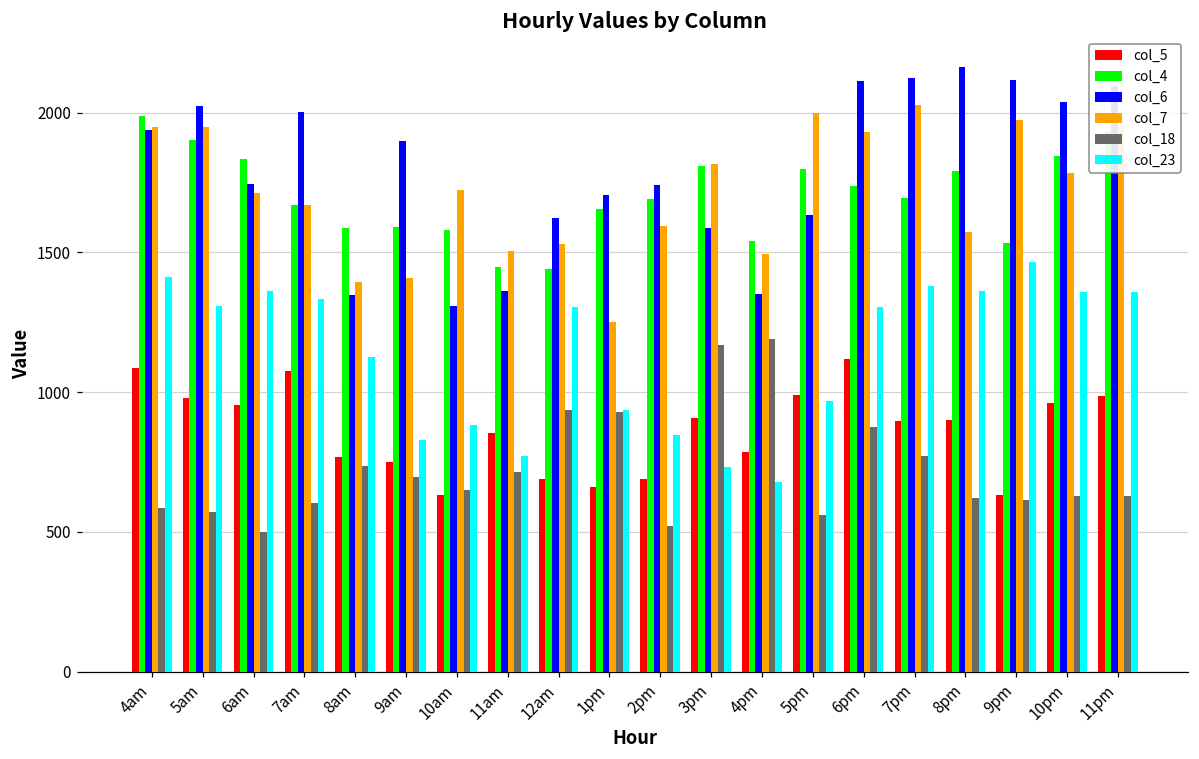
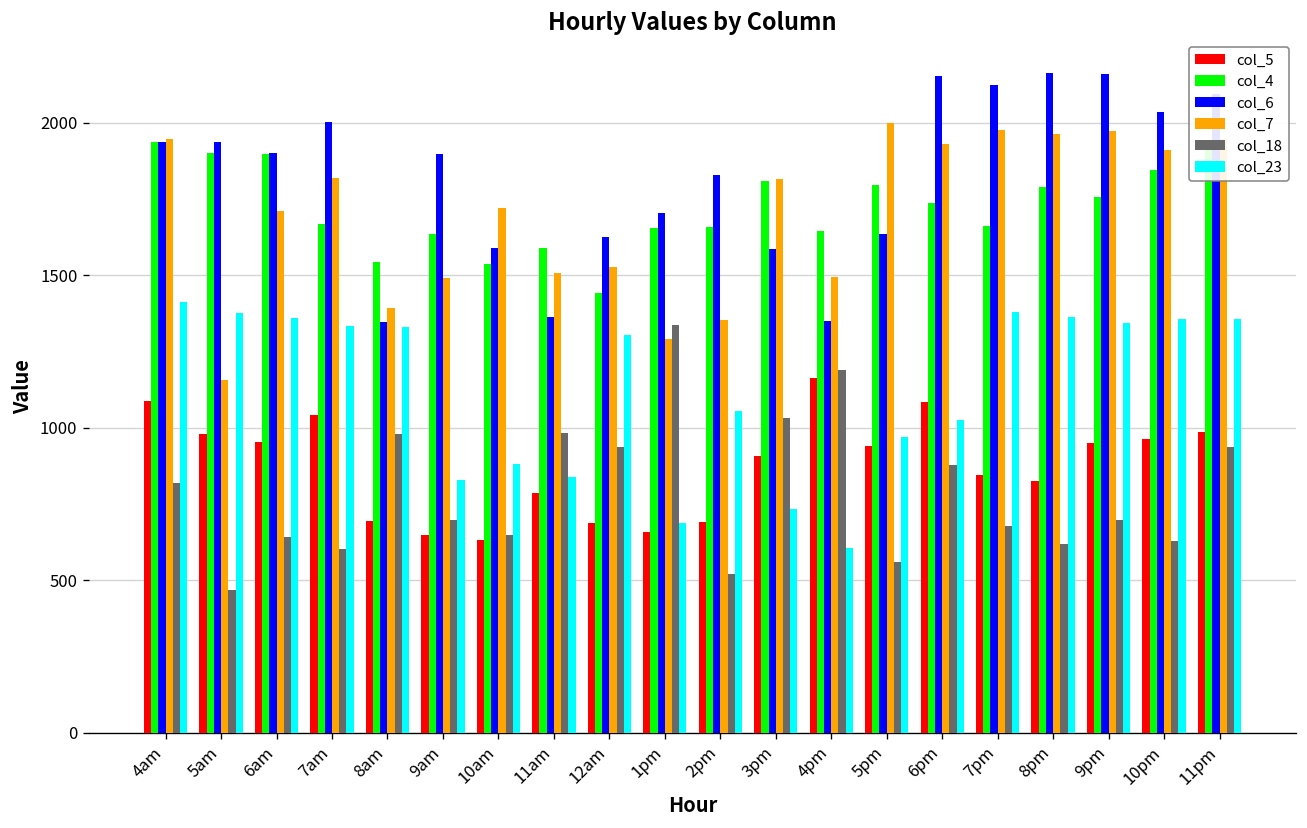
  {
    "col_5": {
      "4am": 1090,
      "5am": 980,
      "6am": 950,
-     "7am": 1080,
-     "8am": 770,
-     "9am": 750,
+     "7am": 1040,
+     "8am": 700,
+     "9am": 650,
      "10am": 630,
-     "11am": 860,
+     "11am": 790,
      "12am": 690,
      "1pm": 660,
      "2pm": 690,
      "3pm": 910,
-     "4pm": 790,
-     "5pm": 990,
-     "6pm": 1120,
-     "7pm": 900,
-     "8pm": 900,
-     "9pm": 630,
+     "4pm": 1160,
+     "5pm": 940,
+     "6pm": 1080,
+     "7pm": 840,
+     "8pm": 820,
+     "9pm": 950,
      "10pm": 960,
      "11pm": 990
    },
    "col_4": {
-     "4am": 1990,
+     "4am": 1940,
      "5am": 1900,
-     "6am": 1830,
+     "6am": 1900,
      "7am": 1670,
-     "8am": 1590,
-     "9am": 1590,
-     "10am": 1580,
-     "11am": 1450,
+     "8am": 1540,
+     "9am": 1640,
+     "10am": 1540,
+     "11am": 1590,
      "12am": 1440,
      "1pm": 1660,
-     "2pm": 1690,
+     "2pm": 1660,
      "3pm": 1810,
-     "4pm": 1540,
+     "4pm": 1650,
      "5pm": 1800,
      "6pm": 1740,
-     "7pm": 1700,
+     "7pm": 1660,
      "8pm": 1790,
-     "9pm": 1540,
+     "9pm": 1760,
      "10pm": 1850
    },
    "col_6": {
      "4am": 1940,
-     "5am": 2020,
-     "6am": 1740,
+     "5am": 1940,
+     "6am": 1900,
      "7am": 2000,
      "8am": 1350,
      "9am": 1900,
-     "10am": 1310,
+     "10am": 1590,
      "11am": 1360,
      "12am": 1620,
      "1pm": 1700,
-     "2pm": 1740,
+     "2pm": 1830,
      "3pm": 1590,
      "4pm": 1350,
      "5pm": 1630,
-     "6pm": 2110,
+     "6pm": 2150,
      "7pm": 2130,
      "8pm": 2160,
-     "9pm": 2120,
+     "9pm": 2160,
      "10pm": 2040
    },
    "col_7": {
      "4am": 1950,
-     "5am": 1950,
+     "5am": 1160,
      "6am": 1710,
-     "7am": 1670,
+     "7am": 1820,
      "8am": 1390,
-     "9am": 1410,
+     "9am": 1490,
      "10am": 1720,
      "11am": 1510,
      "12am": 1530,
-     "1pm": 1250,
-     "2pm": 1600,
+     "1pm": 1290,
+     "2pm": 1350,
      "3pm": 1820,
      "4pm": 1490,
      "5pm": 2000,
      "6pm": 1930,
-     "7pm": 2030,
-     "8pm": 1570,
+     "7pm": 1980,
+     "8pm": 1960,
      "9pm": 1970,
-     "10pm": 1780
+     "10pm": 1910
    },
    "col_18": {
-     "4am": 580,
-     "5am": 570,
-     "6am": 500,
+     "4am": 820,
+     "5am": 470,
+     "6am": 640,
      "7am": 600,
-     "8am": 740,
+     "8am": 980,
      "9am": 700,
      "10am": 650,
-     "11am": 720,
+     "11am": 980,
      "12am": 940,
-     "1pm": 930,
+     "1pm": 1340,
      "2pm": 520,
-     "3pm": 1170,
+     "3pm": 1030,
      "4pm": 1190,
      "5pm": 560,
      "6pm": 880,
-     "7pm": 770,
+     "7pm": 680,
      "8pm": 620,
-     "9pm": 610,
+     "9pm": 700,
      "10pm": 630,
-     "11pm": 630
+     "11pm": 940
    },
    "col_23": {
      "4am": 1410,
-     "5am": 1310,
+     "5am": 1380,
      "6am": 1360,
      "7am": 1330,
-     "8am": 1130,
+     "8am": 1330,
      "9am": 830,
      "10am": 880,
-     "11am": 770,
+     "11am": 840,
      "12am": 1310,
-     "1pm": 940,
-     "2pm": 850,
+     "1pm": 690,
+     "2pm": 1060,
      "3pm": 730,
-     "4pm": 680,
+     "4pm": 610,
      "5pm": 970,
-     "6pm": 1310,
+     "6pm": 1030,
      "7pm": 1380,
      "8pm": 1360,
-     "9pm": 1470,
+     "9pm": 1340,
      "10pm": 1360,
      "11pm": 1360
    }
  }
